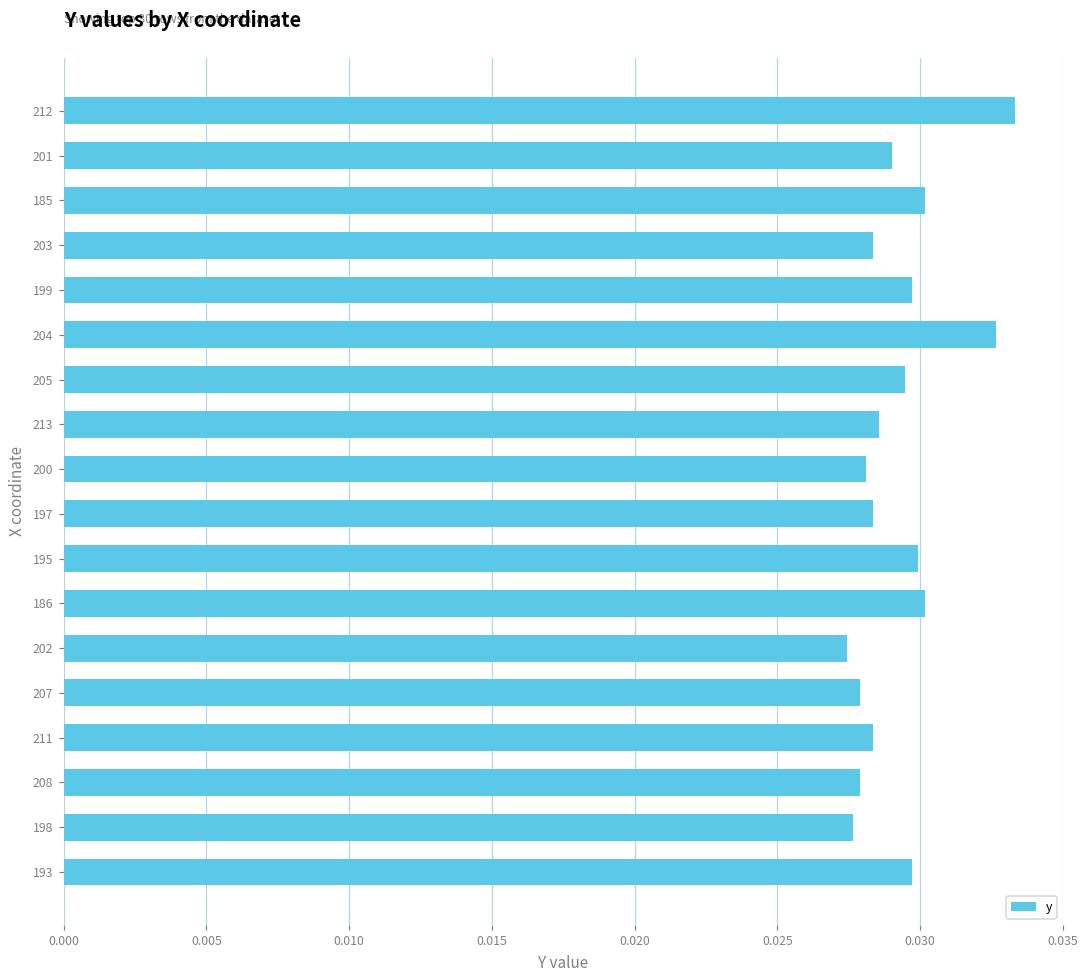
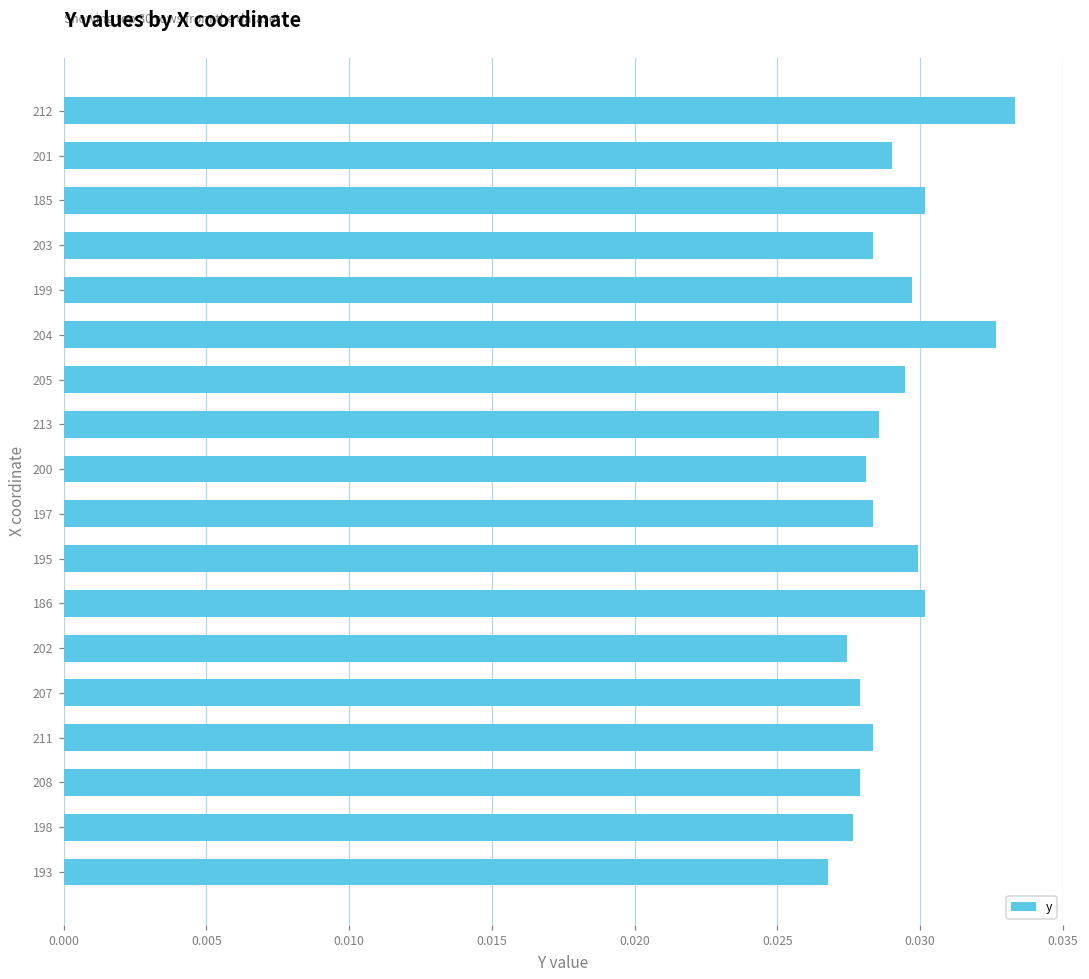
  {
    "212": 0.0333,
    "185": 0.0302,
    "203": 0.0283,
    "200": 0.0281,
    "195": 0.0299,
    "202": 0.0274,
    "207": 0.0279,
-   "193": 0.0297
+   "193": 0.0268
  }
